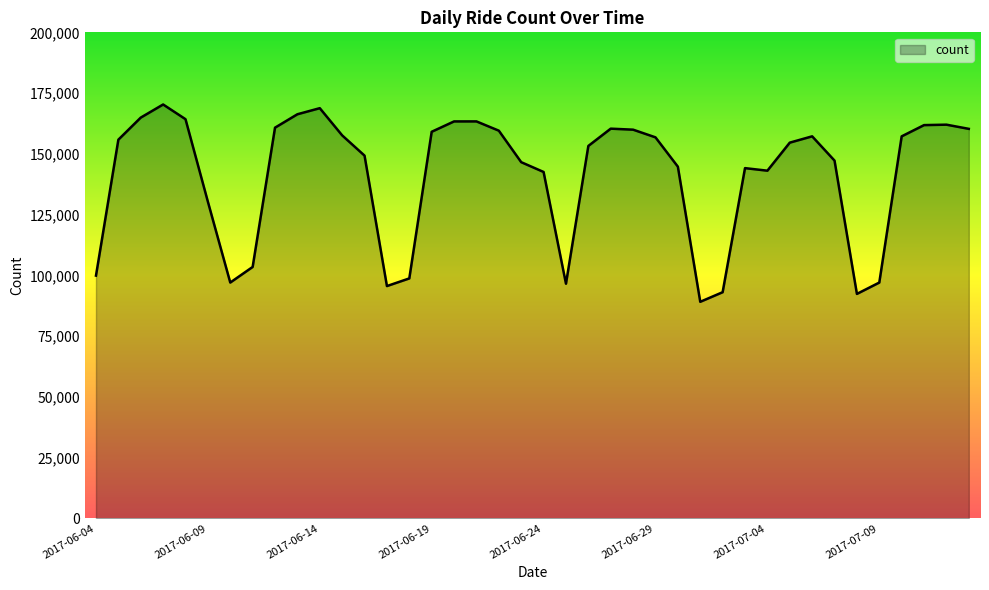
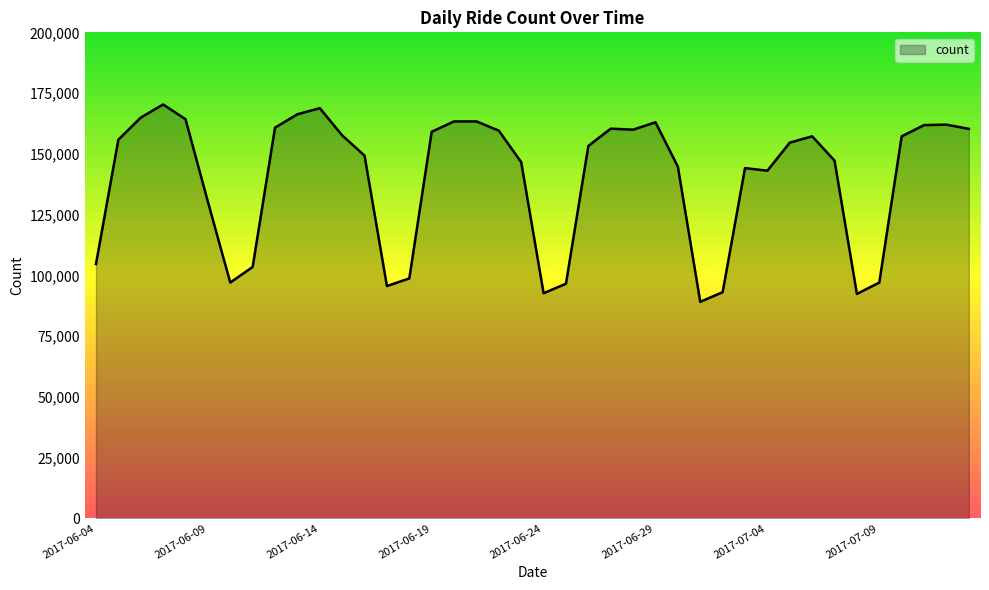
  {
-   "2017-06-04": "100,000",
+   "2017-06-04": "105,000",
    "2017-06-09": "130,000",
    "2017-06-14": "169,000",
    "2017-06-19": "159,000",
-   "2017-06-24": "143,000",
-   "2017-06-29": "157,000",
+   "2017-06-24": "93,000",
+   "2017-06-29": "163,000",
    "2017-07-04": "143,000",
    "2017-07-09": "97,000"
  }
